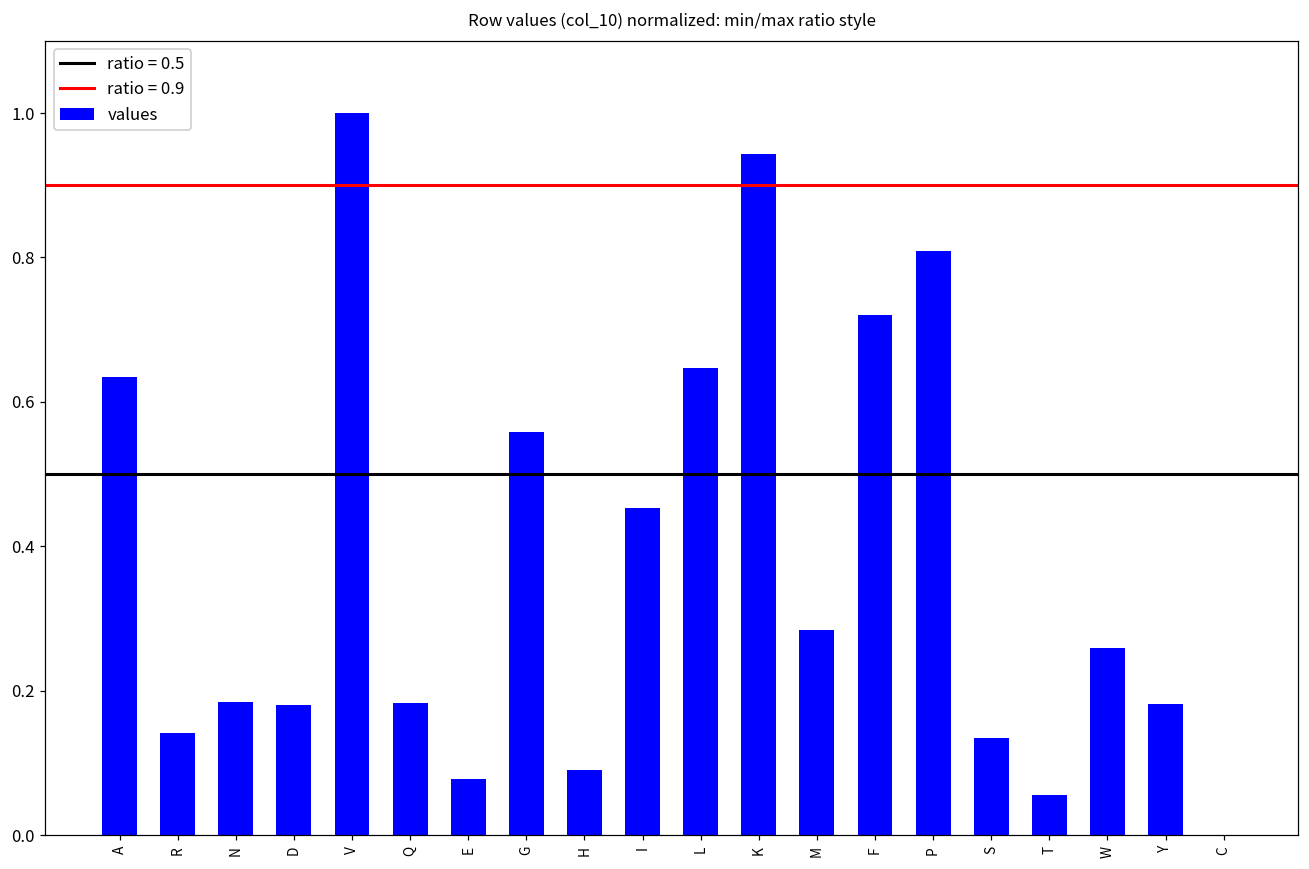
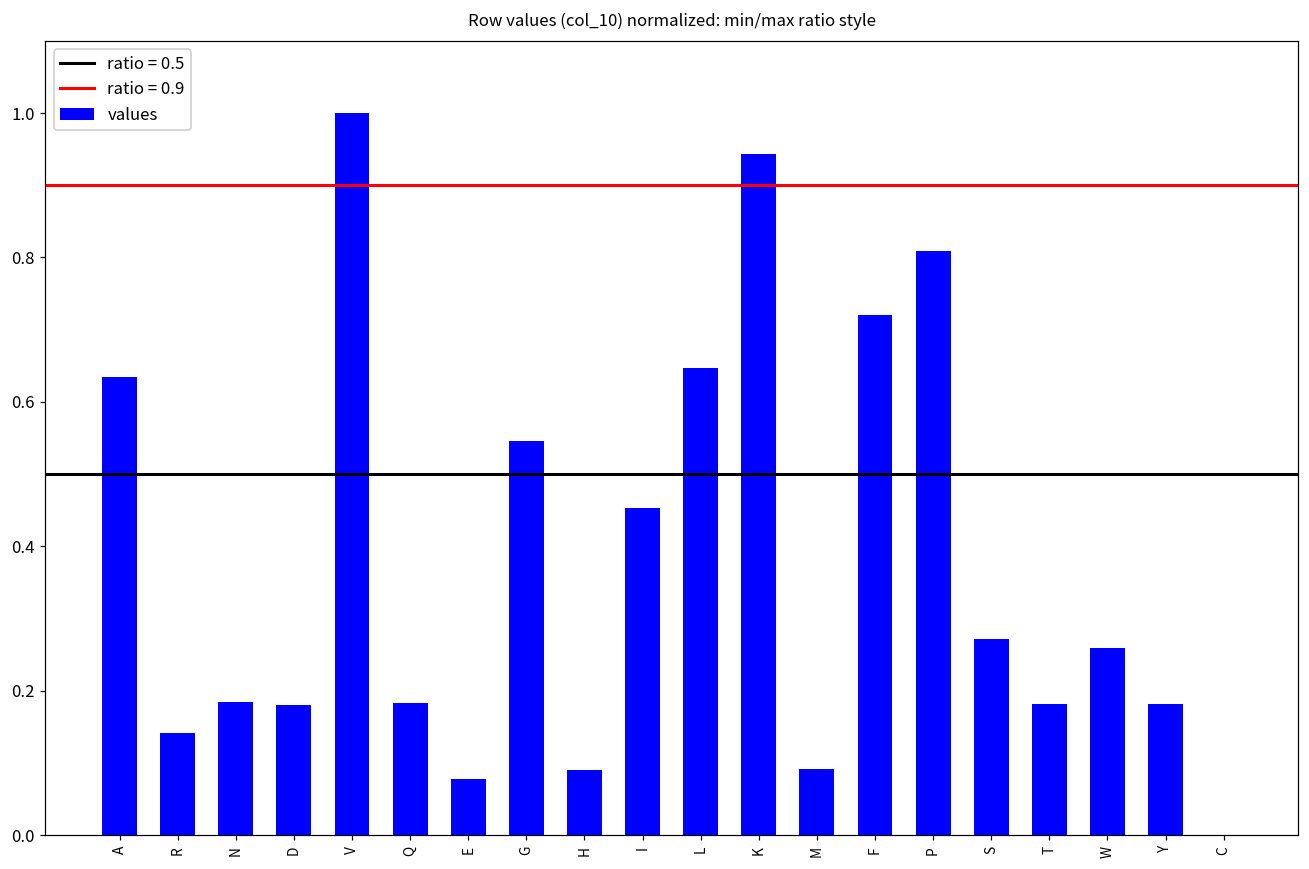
  {
    "A": 0.63,
    "R": 0.14,
    "N": 0.18,
    "D": 0.18,
    "V": 1.00,
    "Q": 0.18,
    "E": 0.08,
-   "G": 0.56,
+   "G": 0.55,
    "H": 0.09,
    "I": 0.45,
    "L": 0.65,
    "K": 0.94,
-   "M": 0.28,
+   "M": 0.09,
    "F": 0.72,
    "P": 0.81,
-   "S": 0.13,
-   "T": 0.06,
+   "S": 0.27,
+   "T": 0.18,
    "W": 0.26,
    "Y": 0.18,
    "C": 0.00
  }
